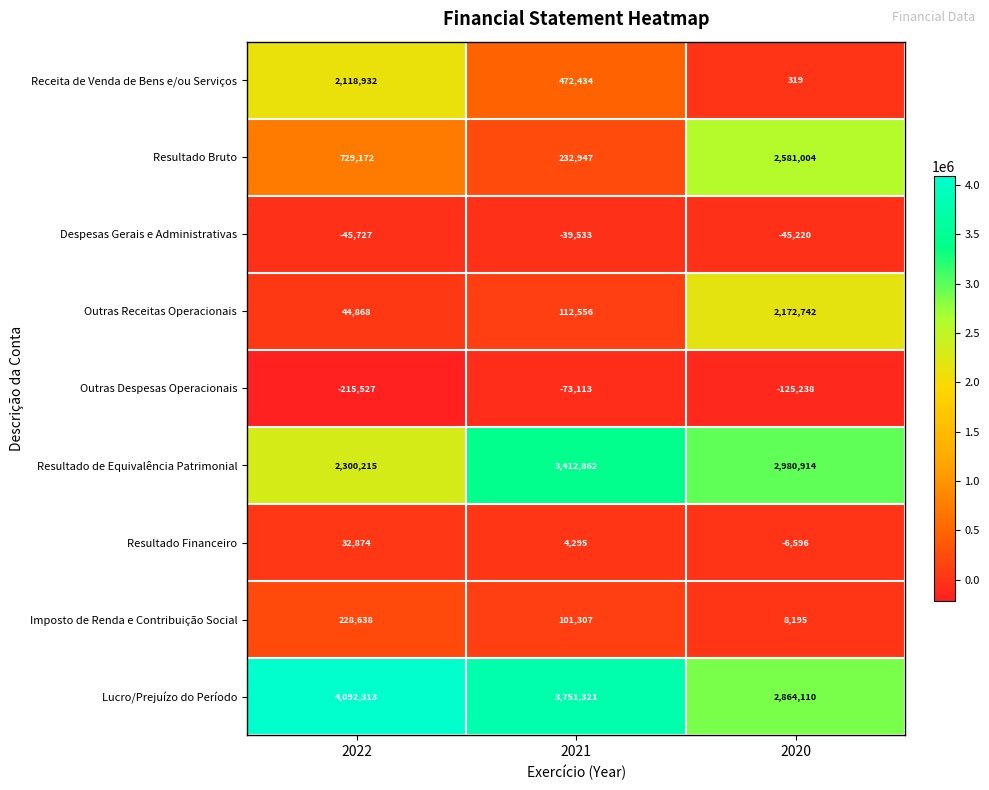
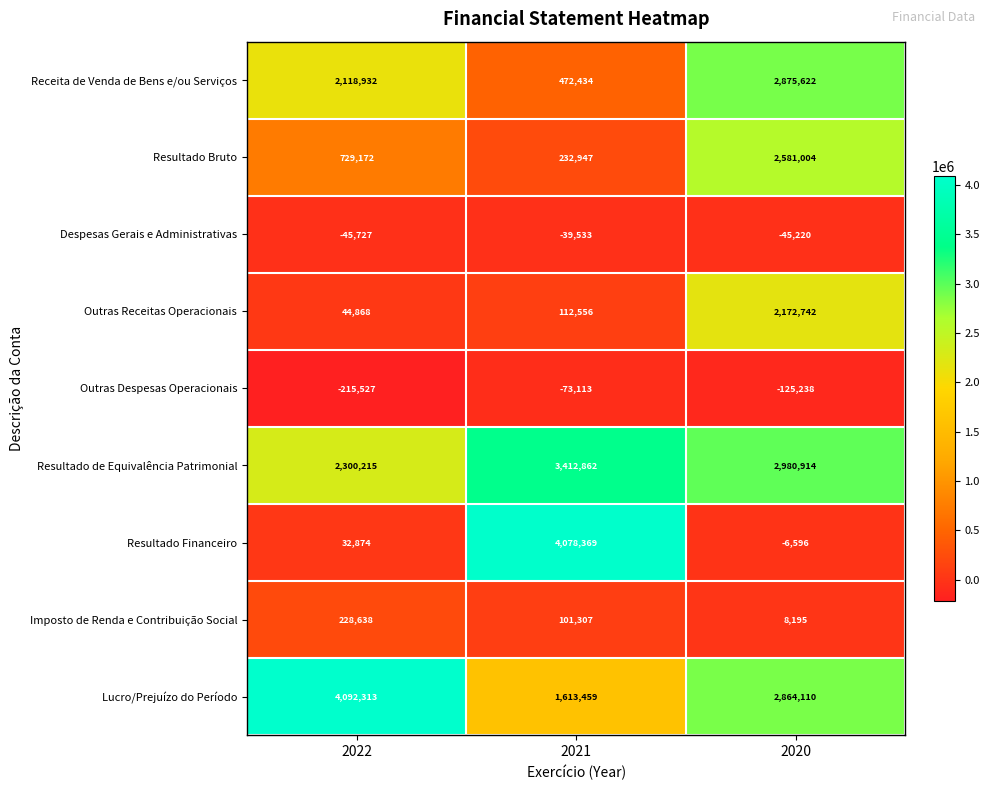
  {
    "Receita de Venda de Bens e/ou Serviços": {
      "2022": "2,118,932",
      "2021": "472,434",
-     "2020": "319"
+     "2020": "2,875,622"
    },
    "Resultado Bruto": {
      "2022": "729,172",
      "2021": "232,947",
      "2020": "2,581,004"
    },
    "Despesas Gerais e Administrativas": {
      "2022": "-45,727",
      "2021": "-39,533",
      "2020": "-45,220"
    },
    "Outras Receitas Operacionais": {
      "2022": "44,868",
      "2021": "112,556",
      "2020": "2,172,742"
    },
    "Outras Despesas Operacionais": {
      "2022": "-215,527",
      "2021": "-73,113",
      "2020": "-125,238"
    },
    "Resultado de Equivalência Patrimonial": {
      "2022": "2,300,215",
      "2021": "3,412,862",
      "2020": "2,980,914"
    },
    "Resultado Financeiro": {
      "2022": "32,874",
-     "2021": "4,295",
+     "2021": "4,078,369",
      "2020": "-6,596"
    },
    "Imposto de Renda e Contribuição Social": {
      "2022": "228,638",
      "2021": "101,307",
      "2020": "8,195"
    },
    "Lucro/Prejuízo do Período": {
      "2022": "4,092,313",
-     "2021": "3,751,321",
+     "2021": "1,613,459",
      "2020": "2,864,110"
    }
  }
